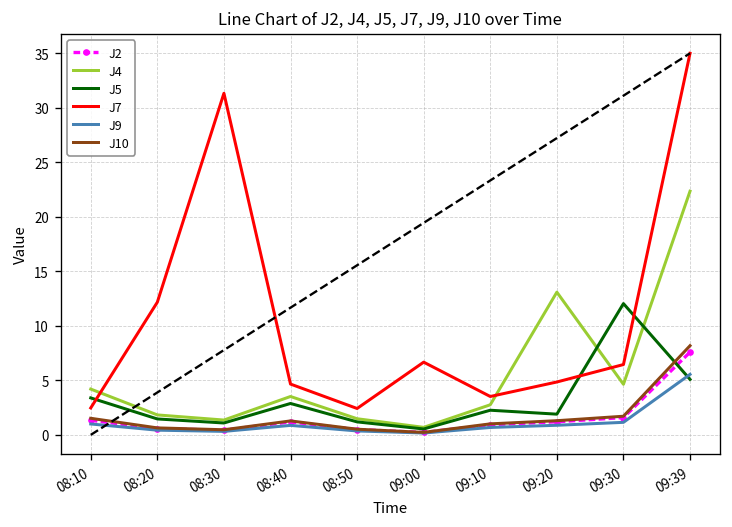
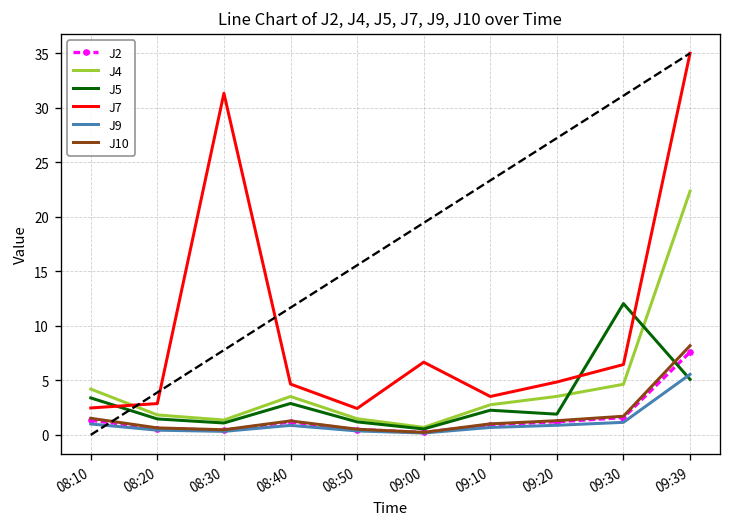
  {
    "J2": {
      "09:39": 8
    },
    "J4": {
      "08:10": 4,
      "08:20": 2,
      "08:40": 4,
      "08:50": 1,
      "09:10": 3,
-     "09:20": 13,
+     "09:20": 4,
      "09:30": 5,
      "09:39": 22
    },
    "J5": {
      "08:10": 3,
      "08:20": 1,
      "08:40": 3,
      "08:50": 1,
      "09:10": 2,
      "09:20": 2,
      "09:30": 12,
      "09:39": 5
    },
    "J7": {
      "08:10": 2,
-     "08:20": 12,
+     "08:20": 3,
      "08:30": 31,
      "08:40": 5,
      "08:50": 2,
      "09:00": 7,
      "09:10": 4,
      "09:20": 5,
      "09:30": 6
    },
    "J9": {
      "08:10": 1,
      "08:40": 1,
      "09:20": 1,
      "09:30": 1,
      "09:39": 6
    },
    "J10": {
      "09:39": 8
    }
  }
